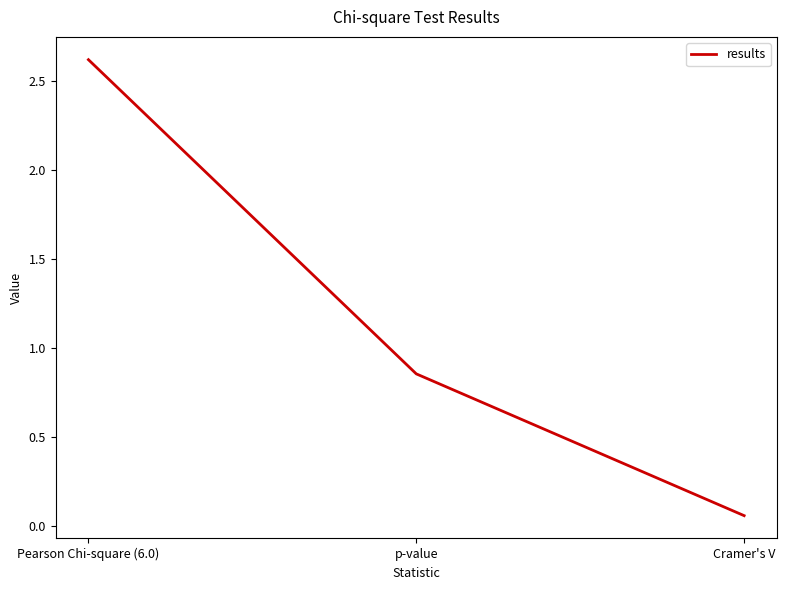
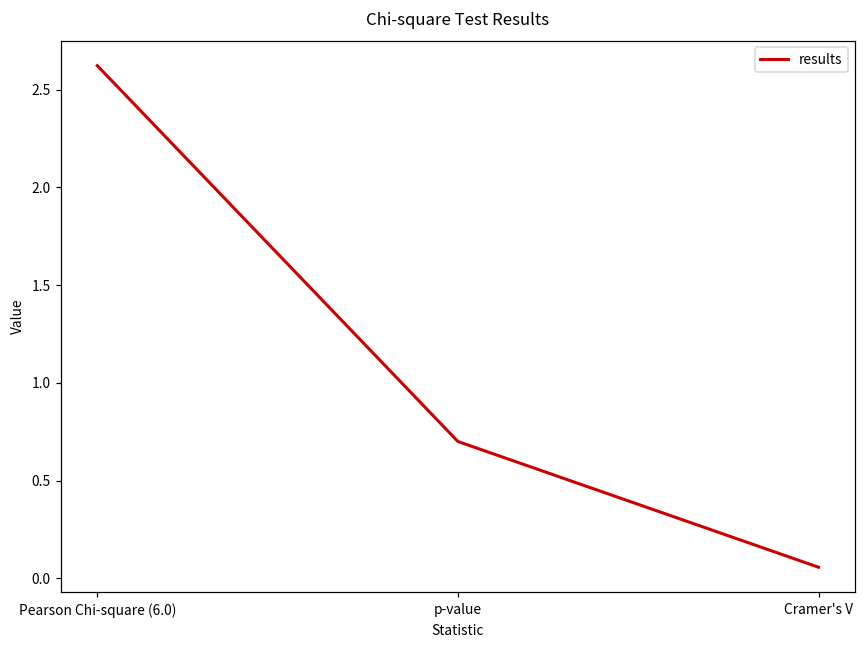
  {
    "Pearson Chi-square (6.0)": 2.62,
-   "p-value": 0.85,
+   "p-value": 0.70,
    "Cramer's V": 0.06
  }
